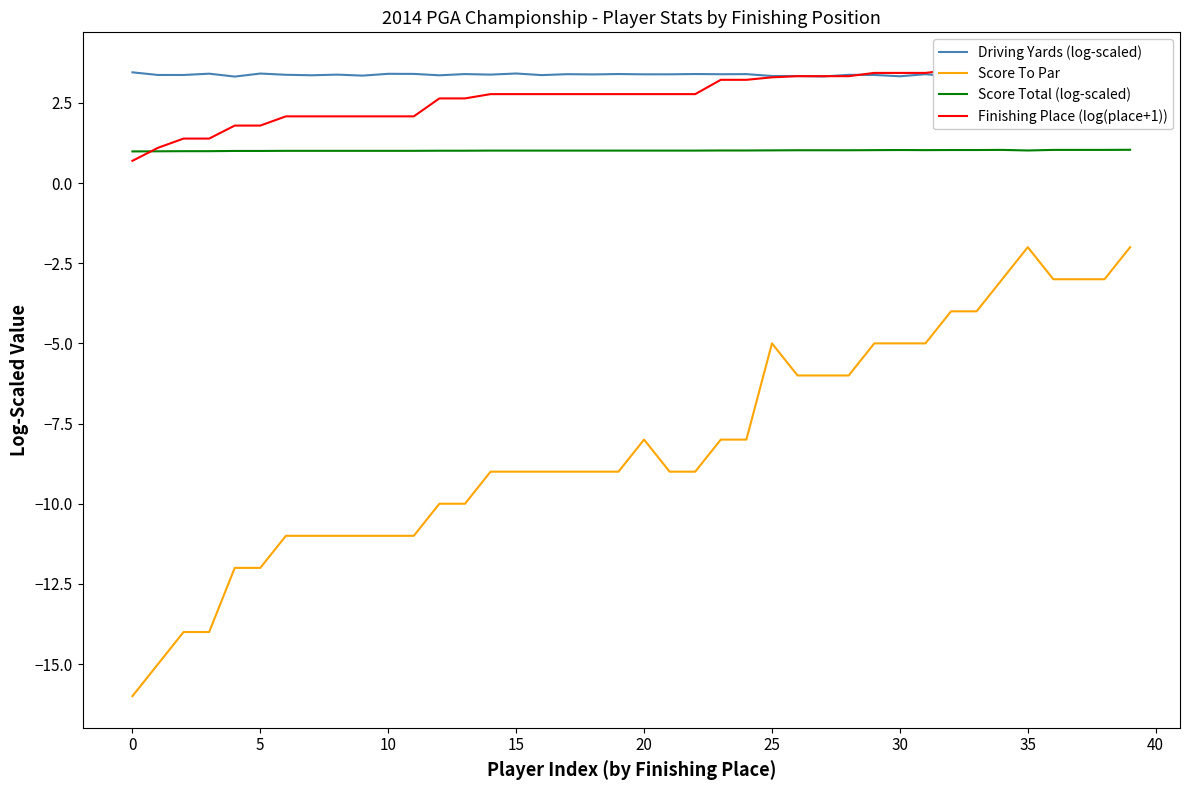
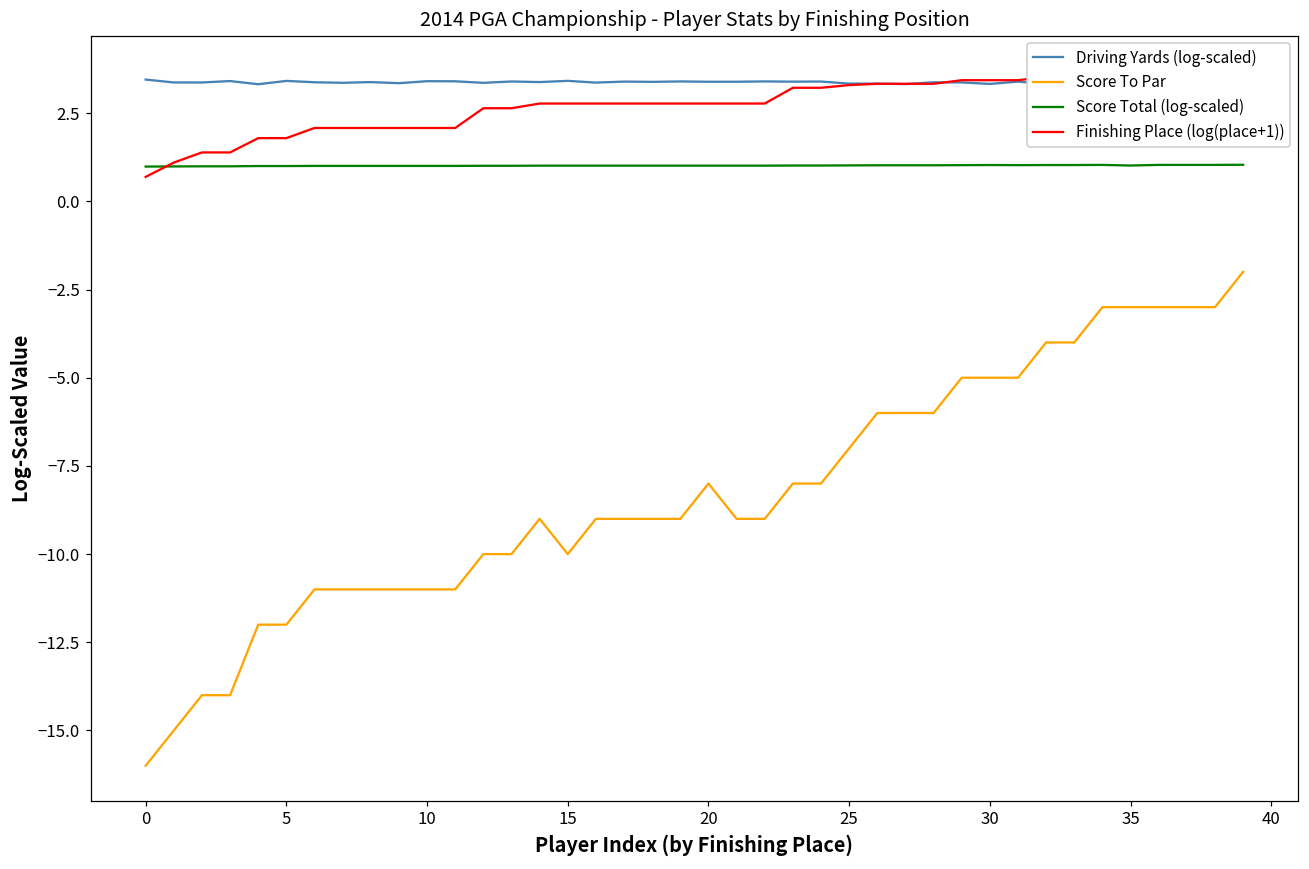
  {
    "Driving Yards (log-scaled)": {
      "0": 3.5,
      "5": 3.4,
      "10": 3.4,
      "15": 3.4,
      "20": 3.4,
      "30": 3.3
    },
    "Score To Par": {
      "0": -16,
      "5": -12,
      "10": -11,
-     "15": -9,
+     "15": -10,
      "20": -8,
-     "25": -5,
+     "25": -7,
      "30": -5,
-     "35": -2
+     "35": -3
    },
    "Score Total (log-scaled)": {
      "0": 1,
      "5": 1,
      "10": 1,
      "15": 1,
      "20": 1,
      "25": 1,
      "30": 1,
      "35": 1
    },
    "Finishing Place (log(place+1))": {
      "0": 0.7,
      "5": 1.8,
      "10": 2.1,
      "15": 2.8,
      "20": 2.8,
      "30": 3.4
    }
  }
